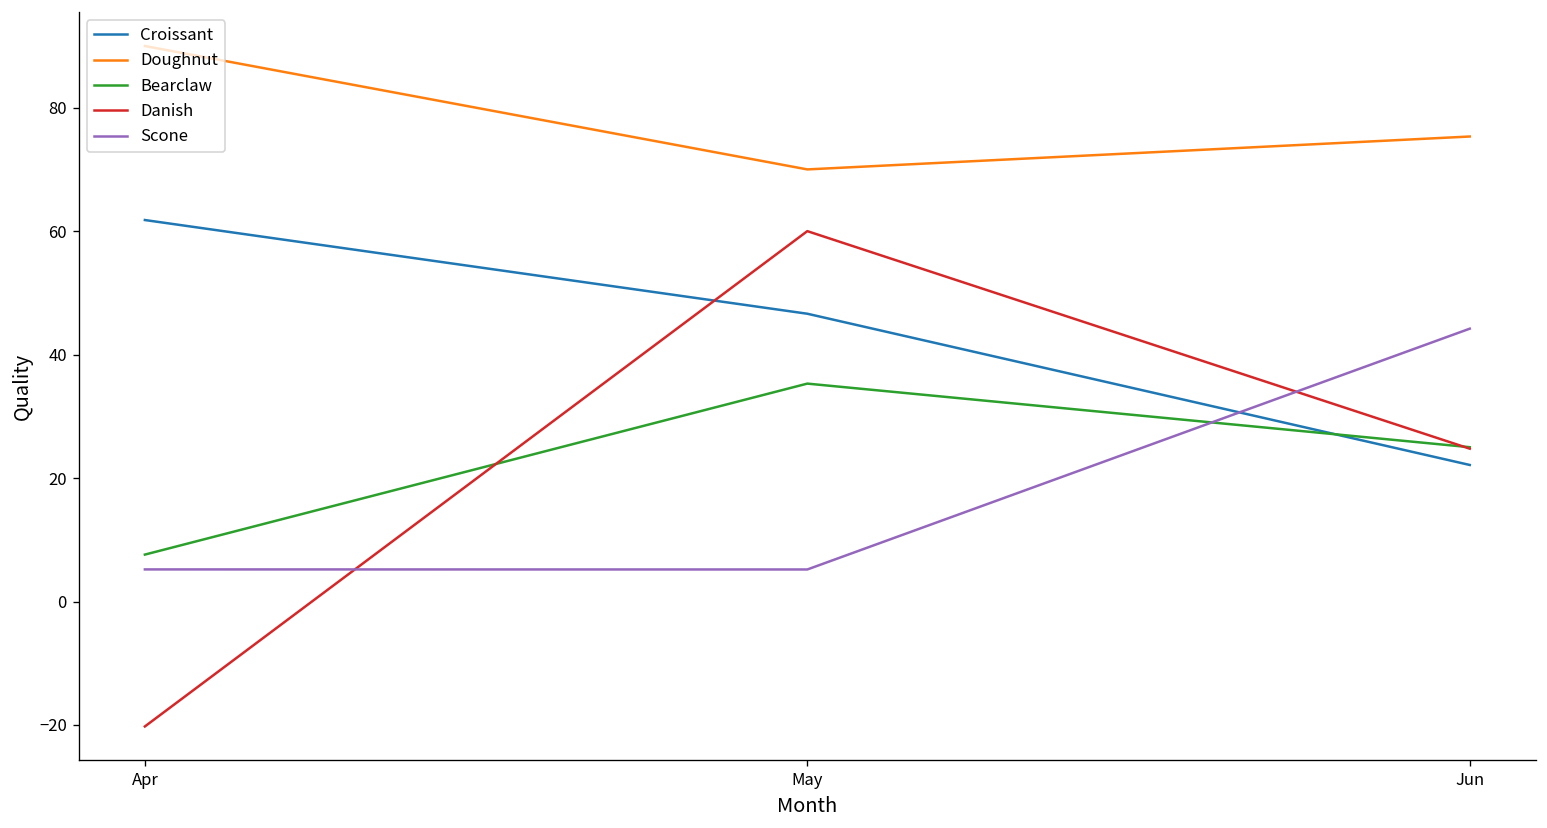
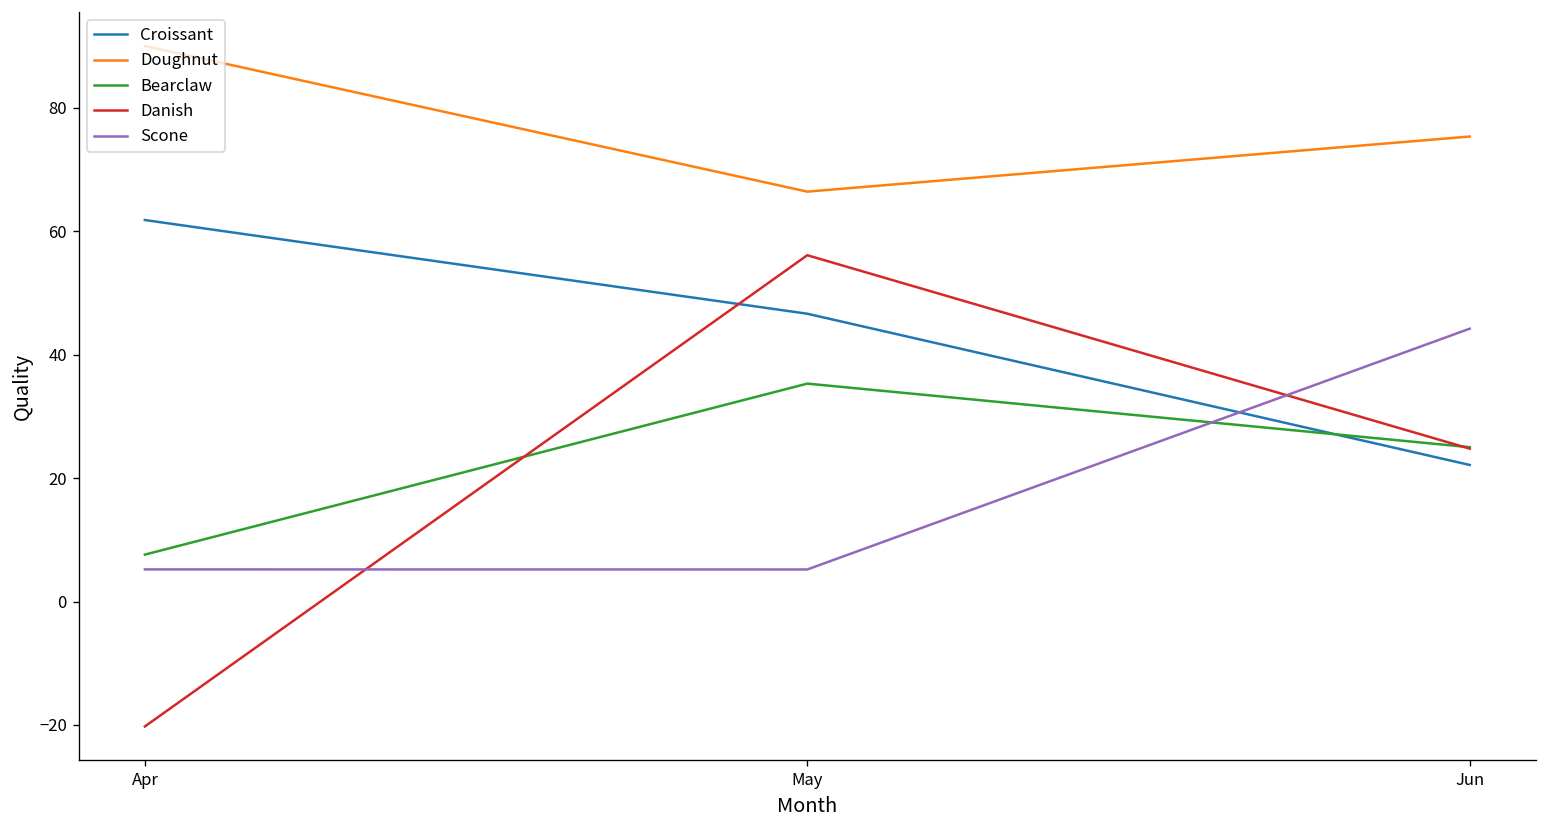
  {
    "Croissant": {
      "Apr": 62,
      "May": 47,
      "Jun": 22
    },
    "Doughnut": {
-     "May": 70,
+     "May": 66,
      "Jun": 75
    },
    "Bearclaw": {
      "Apr": 8,
      "May": 35
    },
    "Danish": {
      "Apr": -20,
-     "May": 60
+     "May": 56
    },
    "Scone": {
      "Apr": 5,
      "May": 5,
      "Jun": 44
    }
  }
